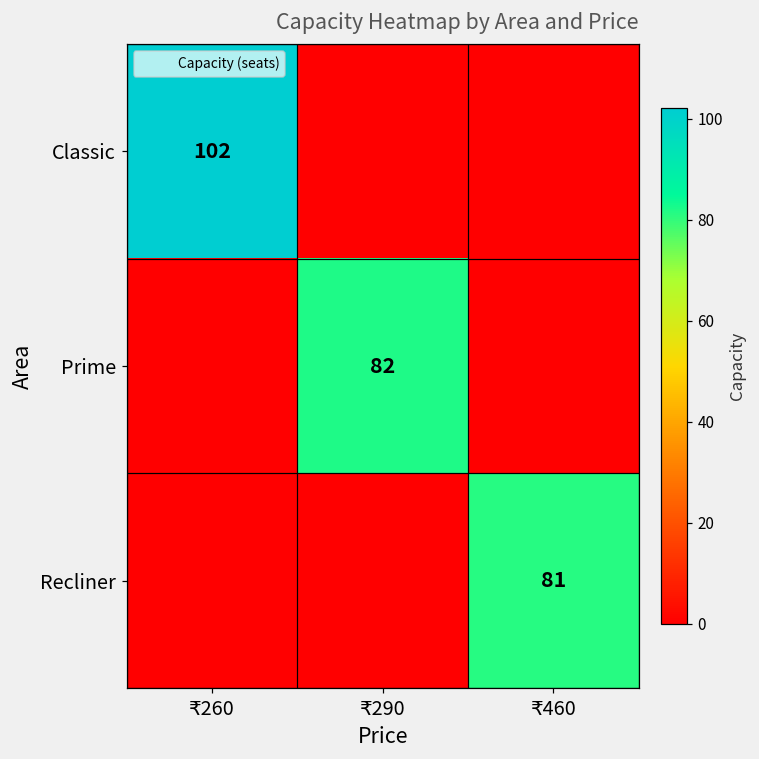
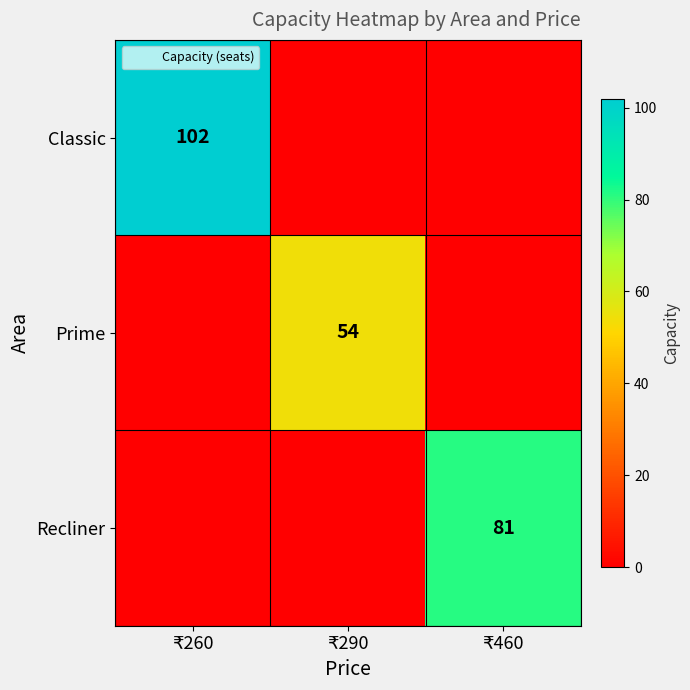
  {
    "Classic": {
      "₹260": 102
    },
    "Prime": {
-     "₹290": 82
+     "₹290": 54
    },
    "Recliner": {
      "₹460": 81
    }
  }
